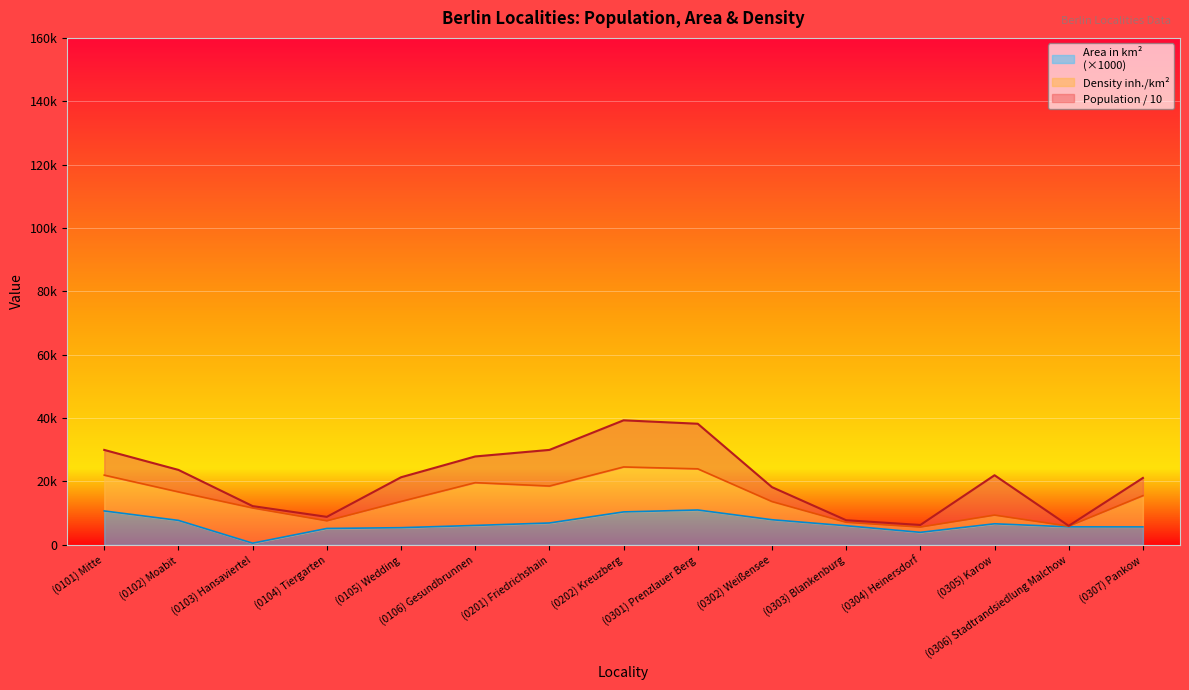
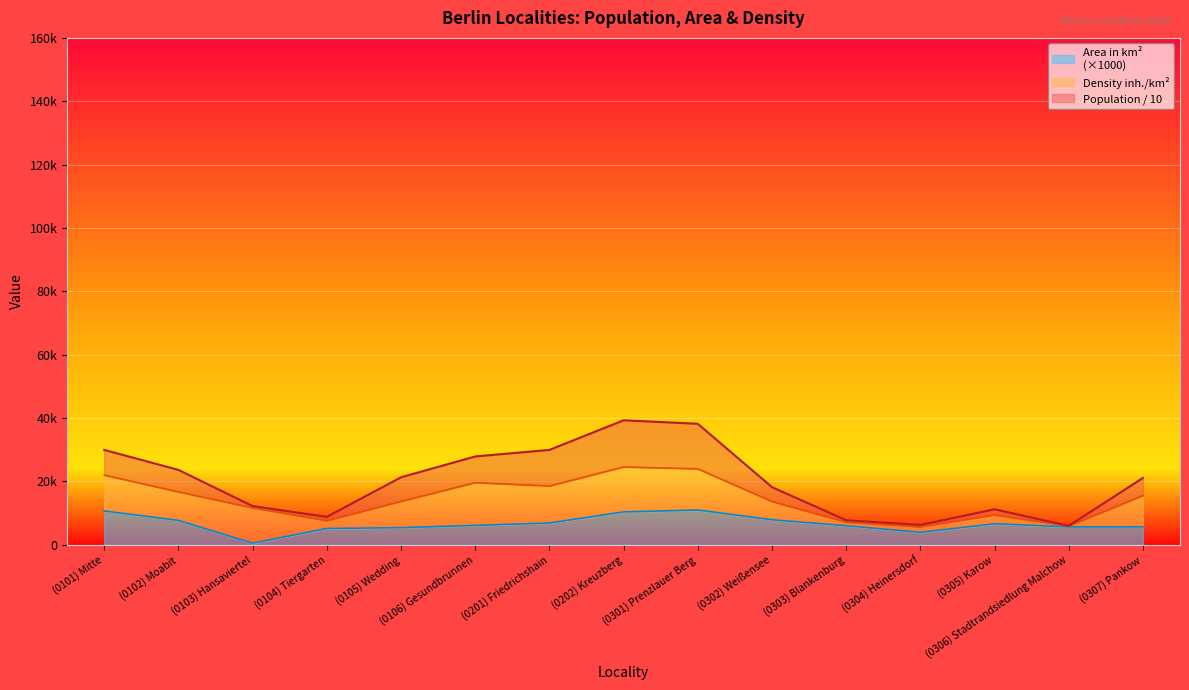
  {
    "Area in km² (×1000)": {
      "(0101) Mitte": 11000,
      "(0102) Moabit": 8000,
      "(0103) Hansaviertel": 1000,
      "(0104) Tiergarten": 5000,
      "(0105) Wedding": 5000,
      "(0106) Gesundbrunnen": 6000,
      "(0201) Friedrichshain": 7000,
      "(0202) Kreuzberg": 10000,
      "(0301) Prenzlauer Berg": 11000,
      "(0302) Weißensee": 8000,
      "(0303) Blankenburg": 6000,
      "(0304) Heinersdorf": 4000,
      "(0305) Karow": 7000,
      "(0307) Pankow": 6000
    },
    "Density inh./km²": {
      "(0101) Mitte": 11000,
      "(0102) Moabit": 9000,
      "(0104) Tiergarten": 2000,
      "(0105) Wedding": 8000,
      "(0106) Gesundbrunnen": 13000,
      "(0201) Friedrichshain": 12000,
      "(0202) Kreuzberg": 14000,
      "(0301) Prenzlauer Berg": 13000,
      "(0302) Weißensee": 6000,
      "(0305) Karow": 3000,
      "(0307) Pankow": 10000
    },
    "Population / 10": {
      "(0101) Mitte": 8000,
      "(0102) Moabit": 7000,
      "(0104) Tiergarten": 1000,
      "(0105) Wedding": 8000,
      "(0106) Gesundbrunnen": 8000,
      "(0201) Friedrichshain": 11000,
      "(0202) Kreuzberg": 15000,
      "(0301) Prenzlauer Berg": 14000,
      "(0302) Weißensee": 5000,
-     "(0305) Karow": 13000,
+     "(0305) Karow": 2000,
      "(0307) Pankow": 6000
    }
  }
